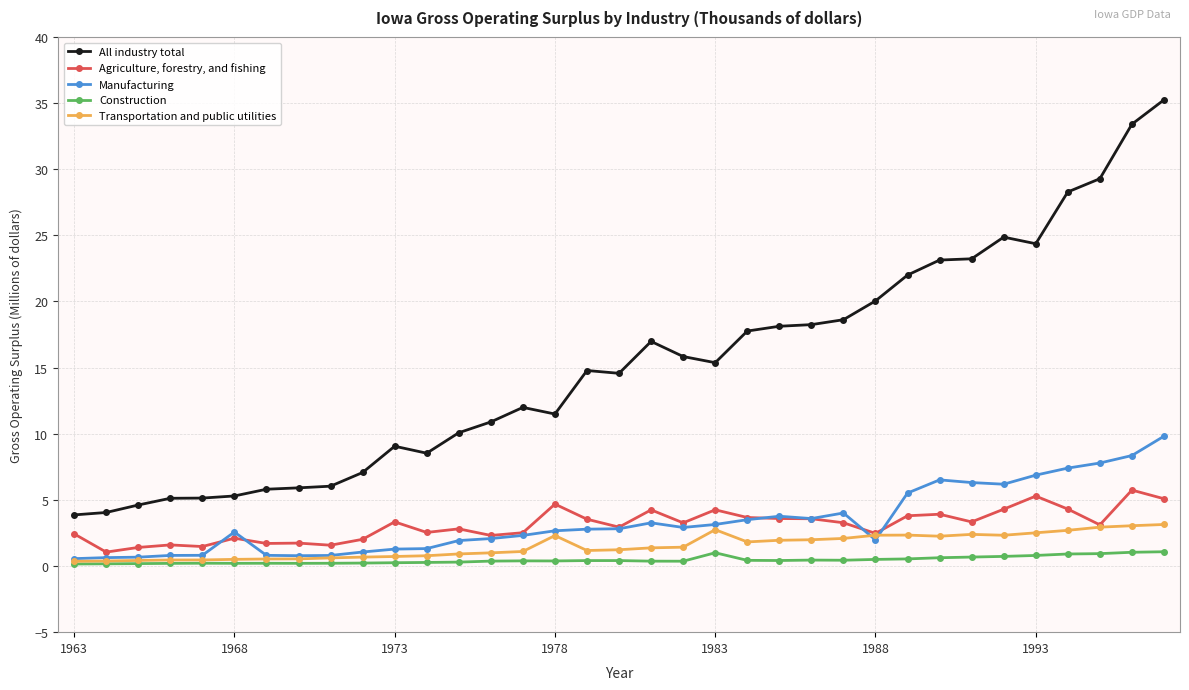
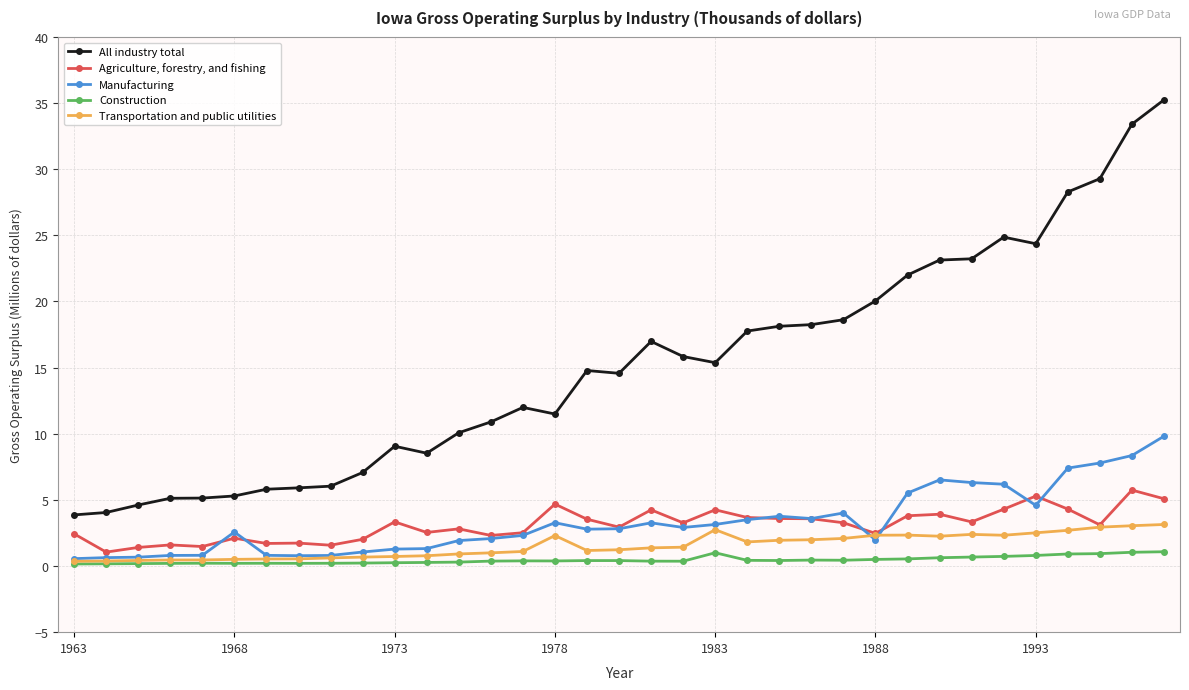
  {
    "All industry total": {
      "1963": 3.9,
      "1968": 5.3,
      "1973": 9.1,
      "1978": 11.5,
      "1983": 15.4,
      "1988": 20.0,
      "1993": 24.4
    },
    "Agriculture, forestry, and fishing": {
      "1963": 2.4,
      "1968": 2.1,
      "1973": 3.3,
      "1978": 4.7,
      "1983": 4.3,
      "1993": 5.3
    },
    "Manufacturing": {
      "1963": 0.6,
      "1968": 2.6,
      "1973": 1.3,
-     "1978": 2.7,
+     "1978": 3.3,
      "1983": 3.1,
      "1988": 2.0,
-     "1993": 6.9
+     "1993": 4.6
    },
    "Construction": {
      "1963": 0.2,
      "1968": 0.2,
      "1973": 0.2,
      "1978": 0.4,
      "1983": 1.0,
      "1988": 0.5,
      "1993": 0.8
    },
    "Transportation and public utilities": {
      "1963": 0.4,
      "1968": 0.5,
      "1973": 0.7,
      "1978": 2.3,
      "1983": 2.7,
      "1993": 2.5
    }
  }
